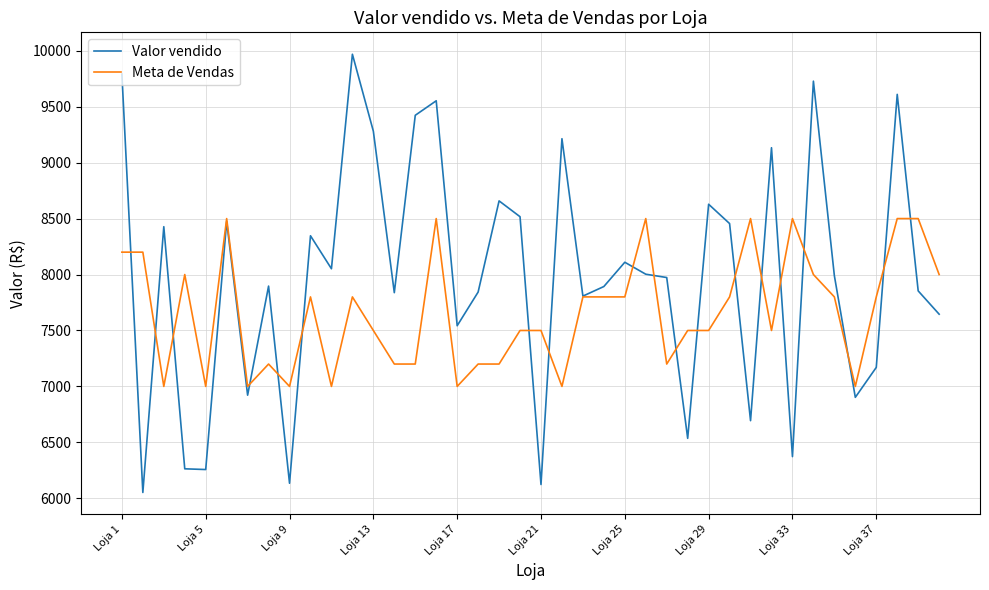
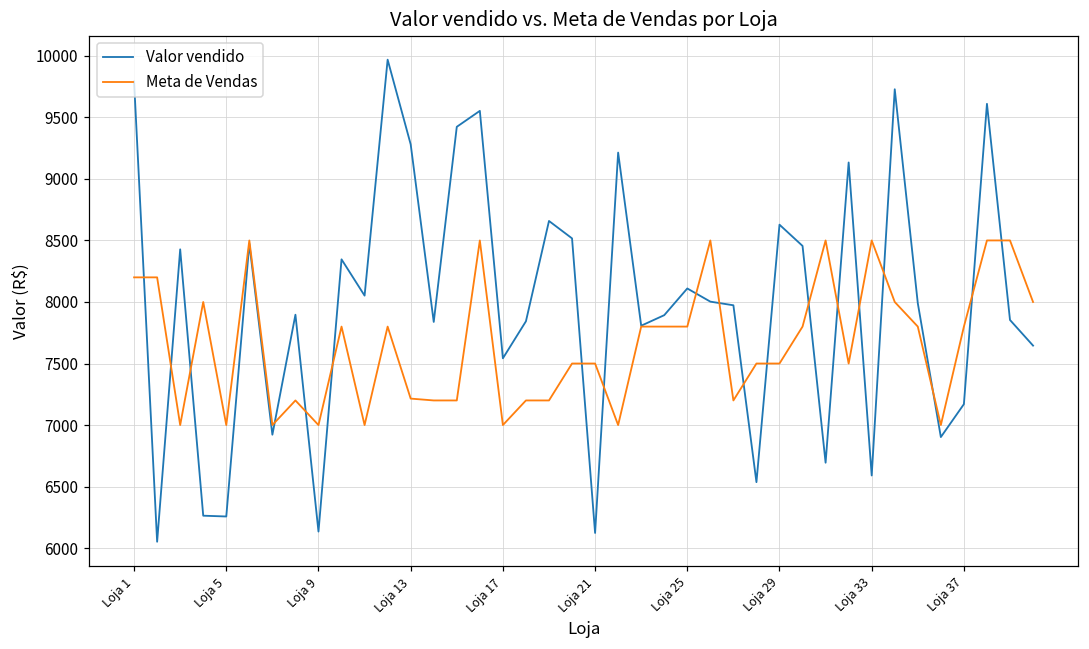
  {
    "Valor vendido": {
      "Loja 5": 6260,
      "Loja 9": 6130,
      "Loja 13": 9280,
      "Loja 17": 7540,
      "Loja 21": 6120,
      "Loja 25": 8110,
      "Loja 29": 8630,
-     "Loja 33": 6370,
+     "Loja 33": 6590,
      "Loja 37": 7170
    },
    "Meta de Vendas": {
      "Loja 1": 8200,
      "Loja 5": 7000,
      "Loja 9": 7000,
-     "Loja 13": 7500,
+     "Loja 13": 7220,
      "Loja 17": 7000,
      "Loja 21": 7500,
      "Loja 25": 7800,
      "Loja 29": 7500,
      "Loja 33": 8500,
      "Loja 37": 7800
    }
  }
